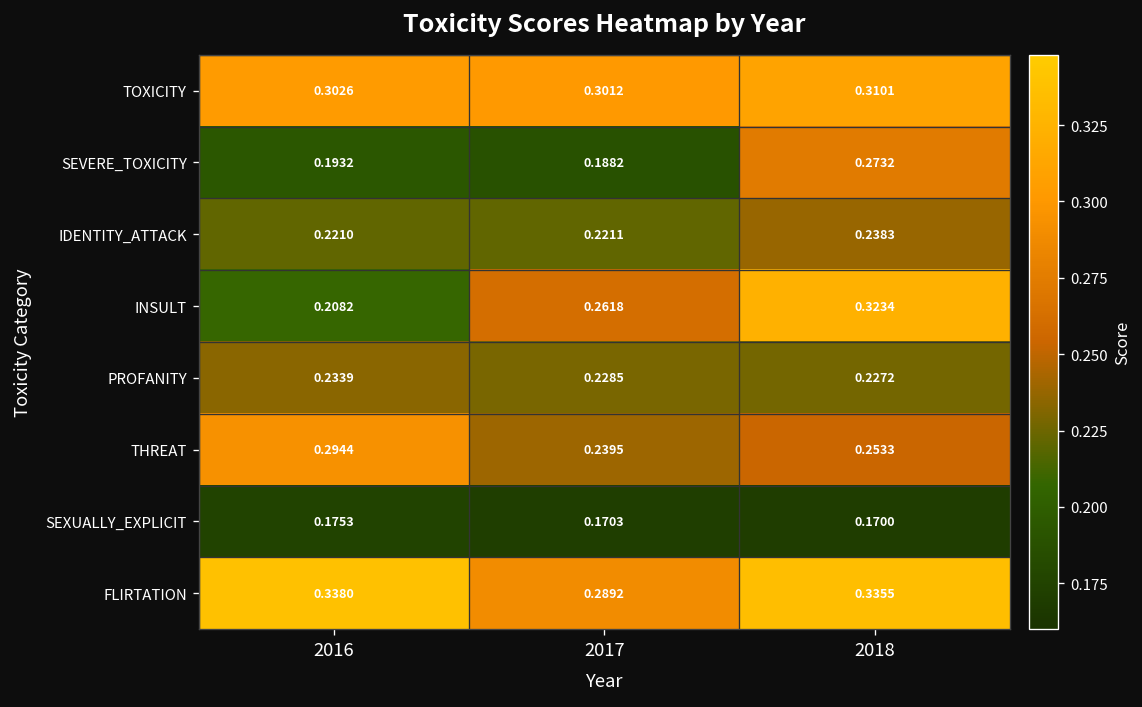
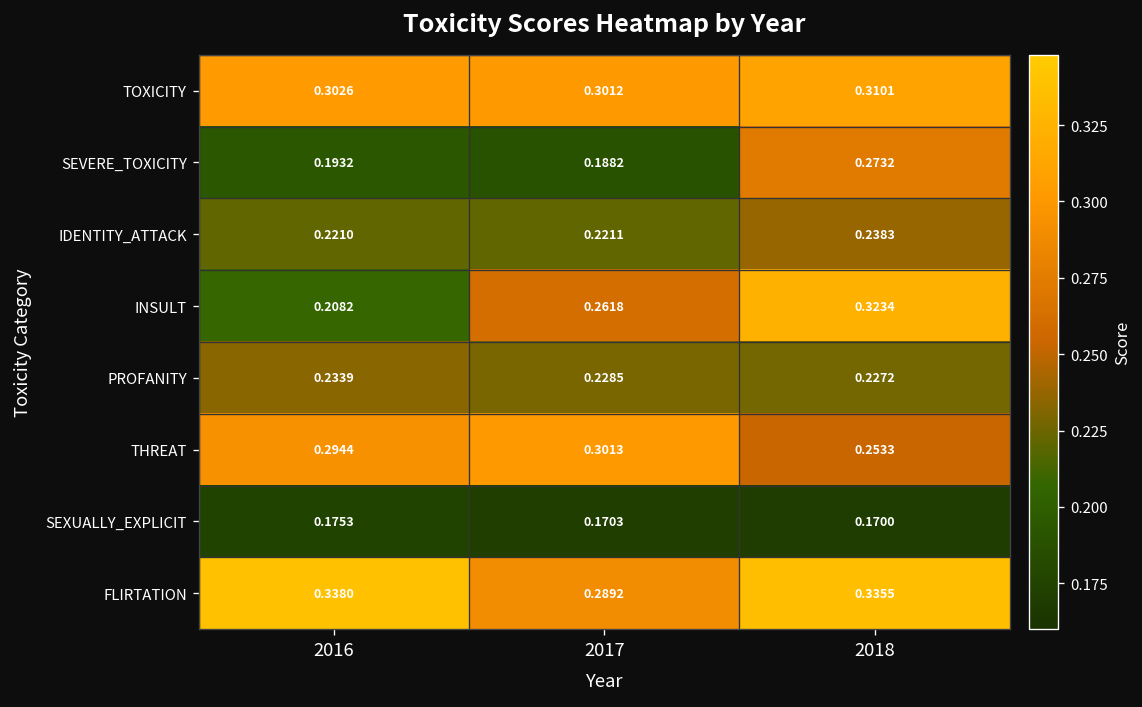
  {
    "TOXICITY": {
      "2016": 0.3026,
      "2017": 0.3012,
      "2018": 0.3101
    },
    "SEVERE_TOXICITY": {
      "2016": 0.1932,
      "2017": 0.1882,
      "2018": 0.2732
    },
    "IDENTITY_ATTACK": {
      "2016": 0.2210,
      "2017": 0.2211,
      "2018": 0.2383
    },
    "INSULT": {
      "2016": 0.2082,
      "2017": 0.2618,
      "2018": 0.3234
    },
    "PROFANITY": {
      "2016": 0.2339,
      "2017": 0.2285,
      "2018": 0.2272
    },
    "THREAT": {
      "2016": 0.2944,
-     "2017": 0.2395,
+     "2017": 0.3013,
      "2018": 0.2533
    },
    "SEXUALLY_EXPLICIT": {
      "2016": 0.1753,
      "2017": 0.1703,
      "2018": 0.1700
    },
    "FLIRTATION": {
      "2016": 0.3380,
      "2017": 0.2892,
      "2018": 0.3355
    }
  }
